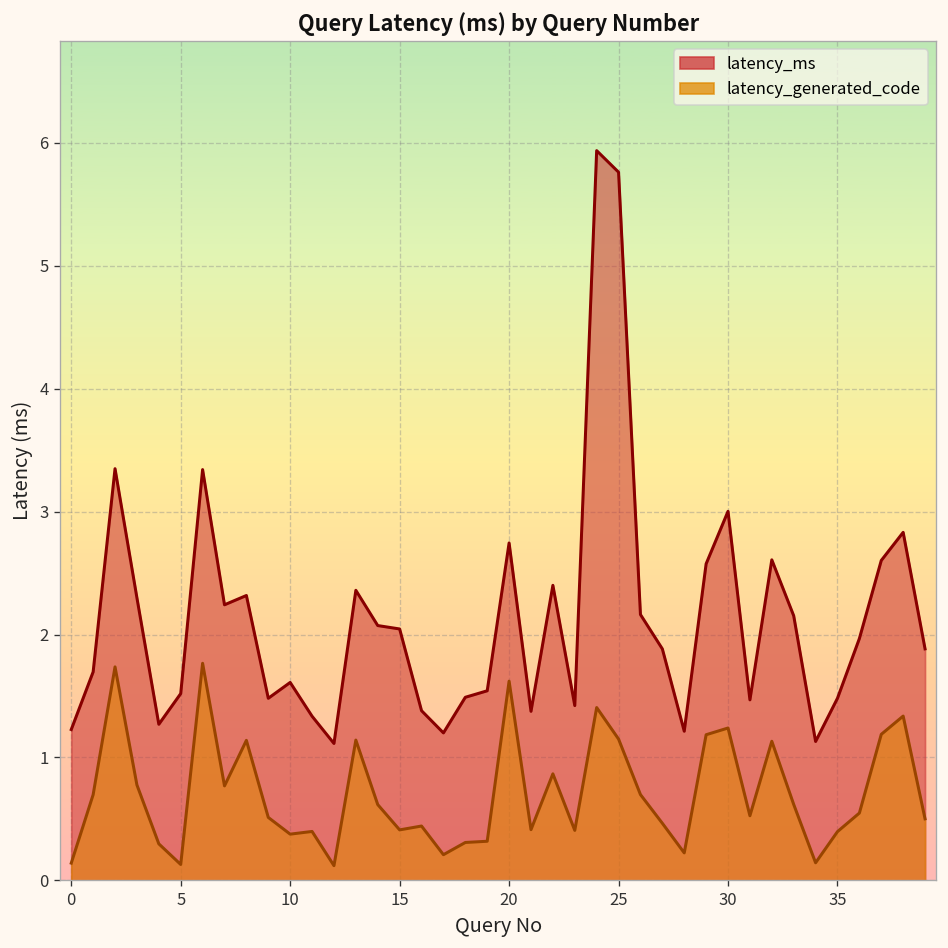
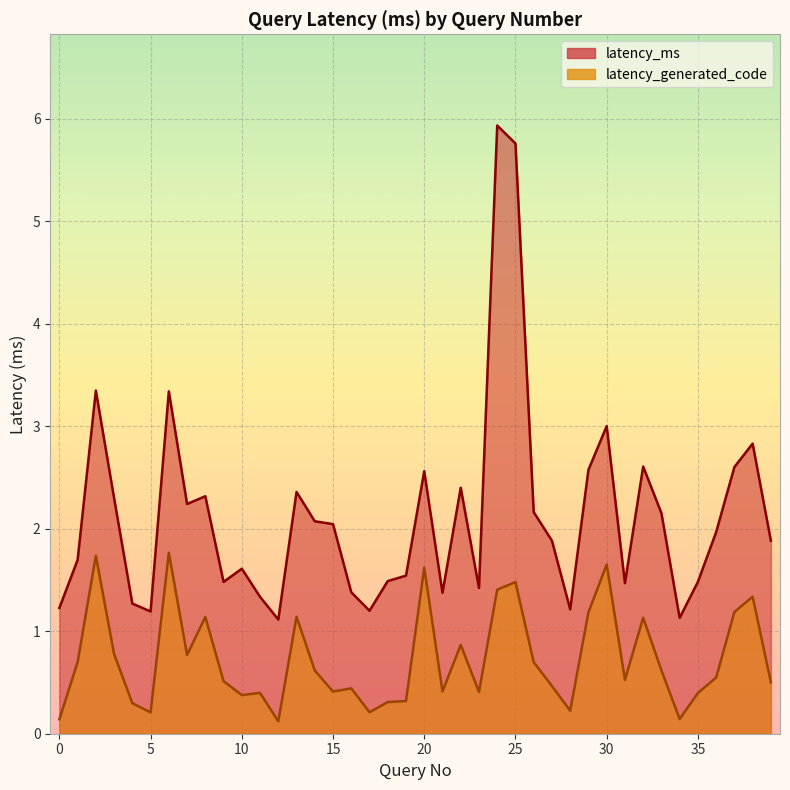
  {
    "latency_ms": {
      "0": 1.23,
-     "5": 1.52,
+     "5": 1.19,
      "10": 1.61,
      "15": 2.05,
-     "20": 2.74,
+     "20": 2.56,
      "25": 5.76,
      "30": 3.00,
      "35": 1.48
    },
    "latency_generated_code": {
      "0": 0.14,
-     "5": 0.13,
+     "5": 0.21,
      "10": 0.38,
      "15": 0.41,
      "20": 1.62,
-     "25": 1.15,
-     "30": 1.24,
+     "25": 1.48,
+     "30": 1.65,
      "35": 0.40
    }
  }
